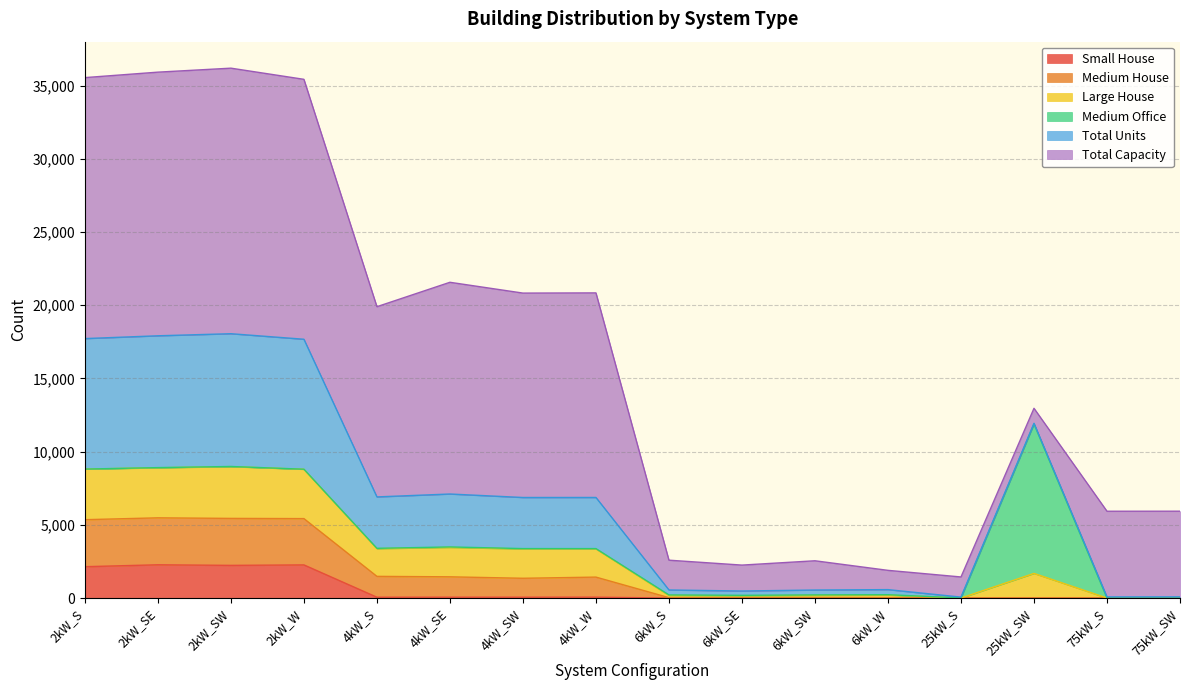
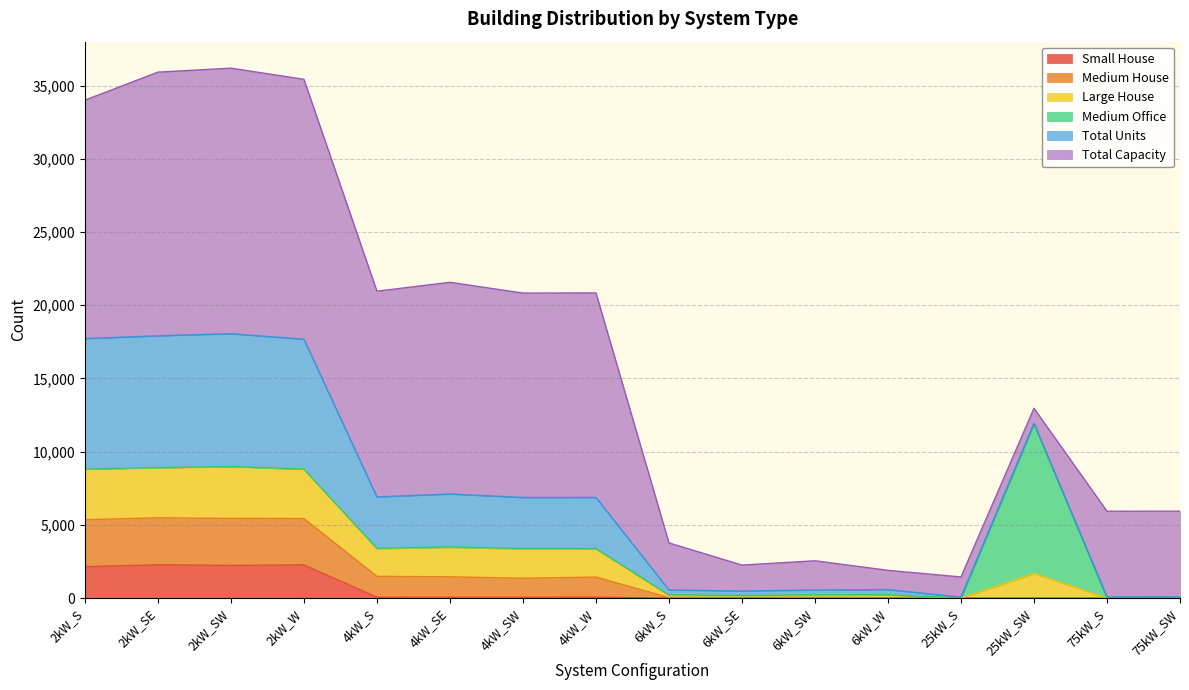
  {
    "Large House": {
      "25kW_SW": "1,700"
    },
    "Total Units": {
      "2kW_S": "8,900",
      "2kW_SE": "9,000",
      "2kW_SW": "9,100",
      "2kW_W": "8,900",
      "4kW_S": "3,500",
      "4kW_SE": "3,600",
      "4kW_SW": "3,500",
      "4kW_W": "3,500",
      "6kW_S": "300",
      "6kW_SE": "300",
      "6kW_SW": "300",
      "6kW_W": "300"
    },
    "Total Capacity": {
-     "2kW_S": "17,800",
+     "2kW_S": "16,300",
      "2kW_SE": "18,000",
      "2kW_SW": "18,100",
      "2kW_W": "17,800",
-     "4kW_S": "13,000",
+     "4kW_S": "14,000",
      "4kW_SE": "14,500",
      "4kW_SW": "14,000",
      "4kW_W": "14,000",
-     "6kW_S": "2,000",
+     "6kW_S": "3,200",
      "6kW_SE": "1,800",
      "6kW_SW": "2,000",
      "6kW_W": "1,300",
      "25kW_S": "1,400",
      "25kW_SW": "1,000",
      "75kW_S": "5,900",
      "75kW_SW": "5,900"
    }
  }
